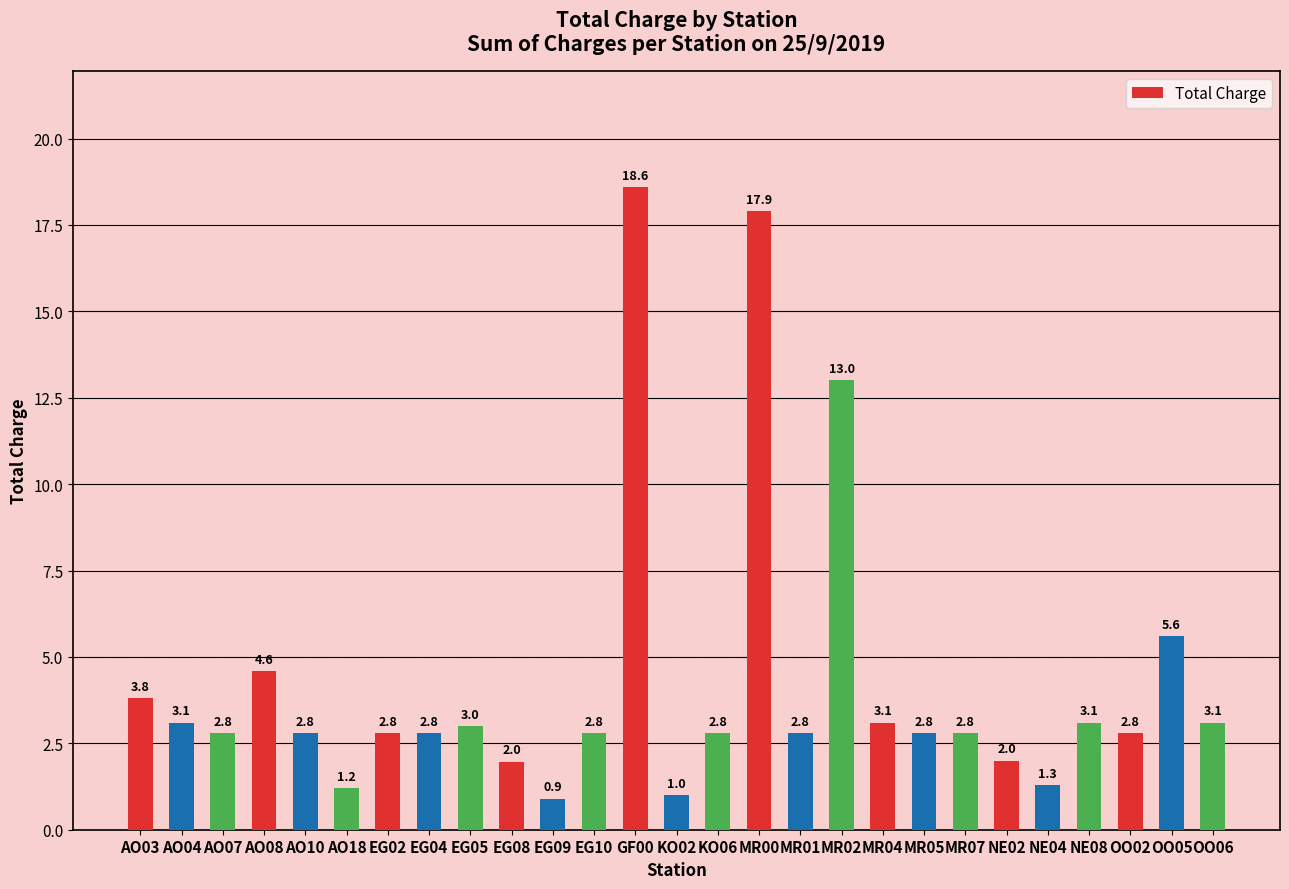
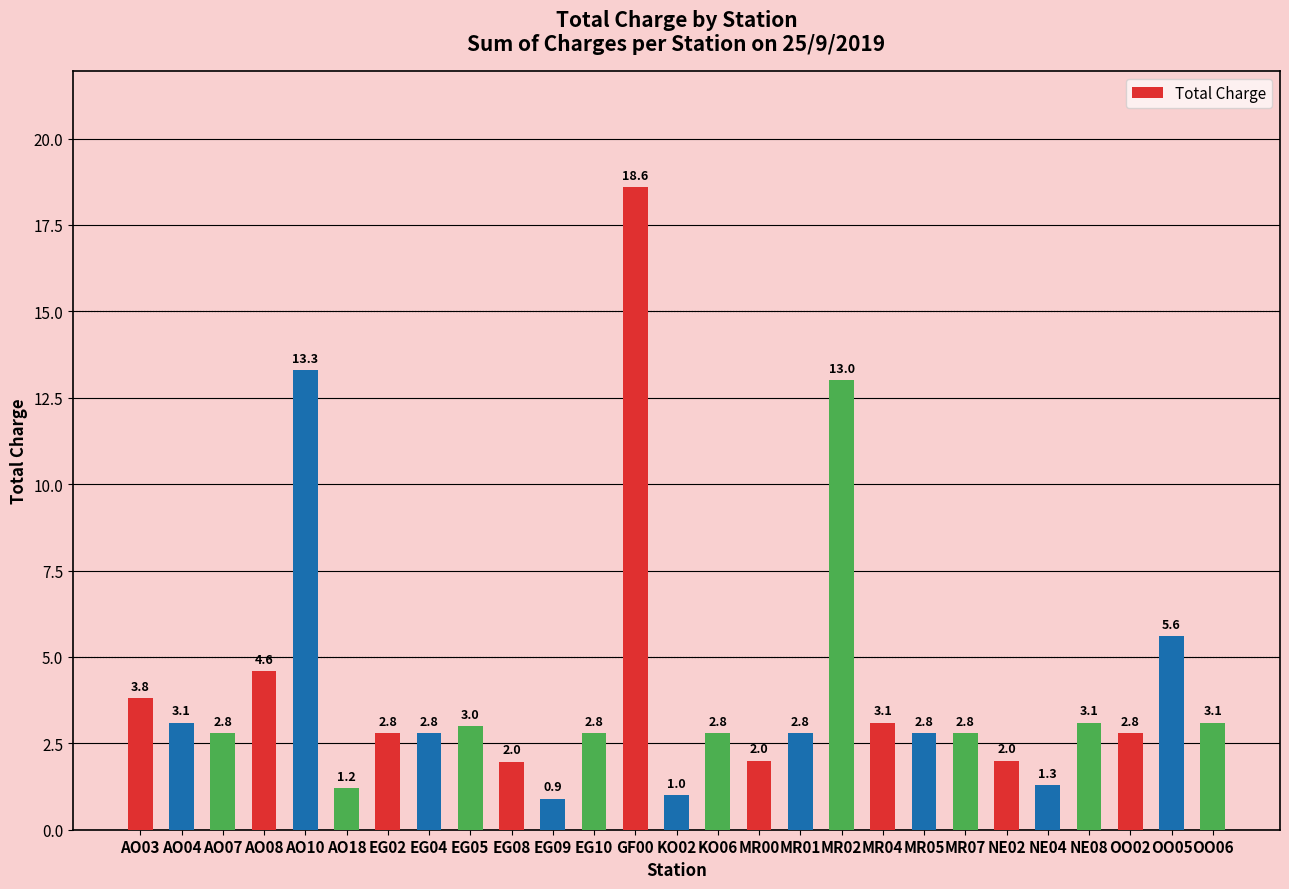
  {
    "AO03": 3.8,
    "AO04": 3.1,
    "AO07": 2.8,
    "AO08": 4.6,
-   "AO10": 2.8,
+   "AO10": 13.3,
    "AO18": 1.2,
    "EG02": 2.8,
    "EG04": 2.8,
    "EG05": 3.0,
    "EG08": 2.0,
    "EG09": 0.9,
    "EG10": 2.8,
    "GF00": 18.6,
    "KO02": 1.0,
    "KO06": 2.8,
-   "MR00": 17.9,
+   "MR00": 2.0,
    "MR01": 2.8,
    "MR02": 13.0,
    "MR04": 3.1,
    "MR05": 2.8,
    "MR07": 2.8,
    "NE02": 2.0,
    "NE04": 1.3,
    "NE08": 3.1,
    "OO02": 2.8,
    "OO05": 5.6,
    "OO06": 3.1
  }
